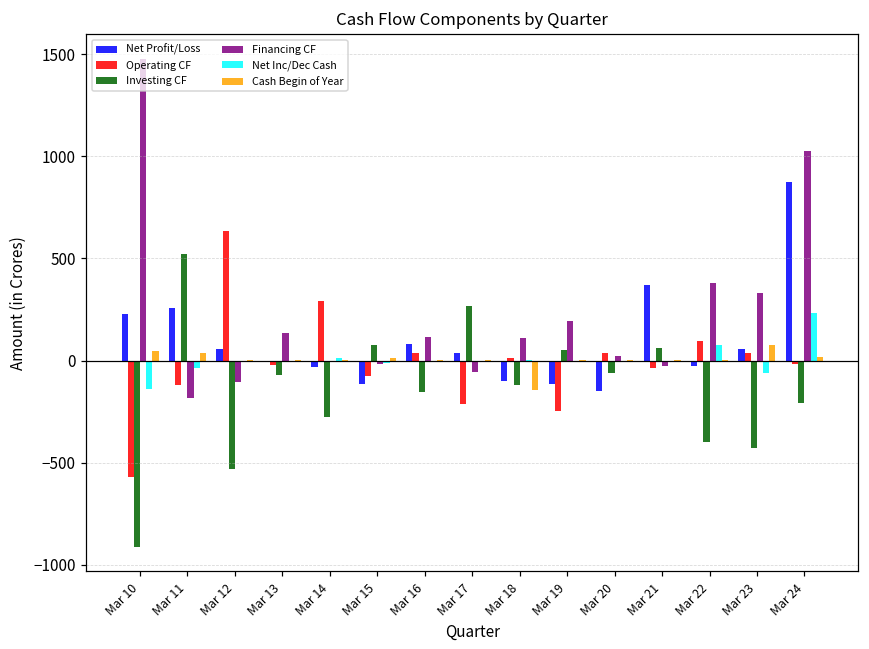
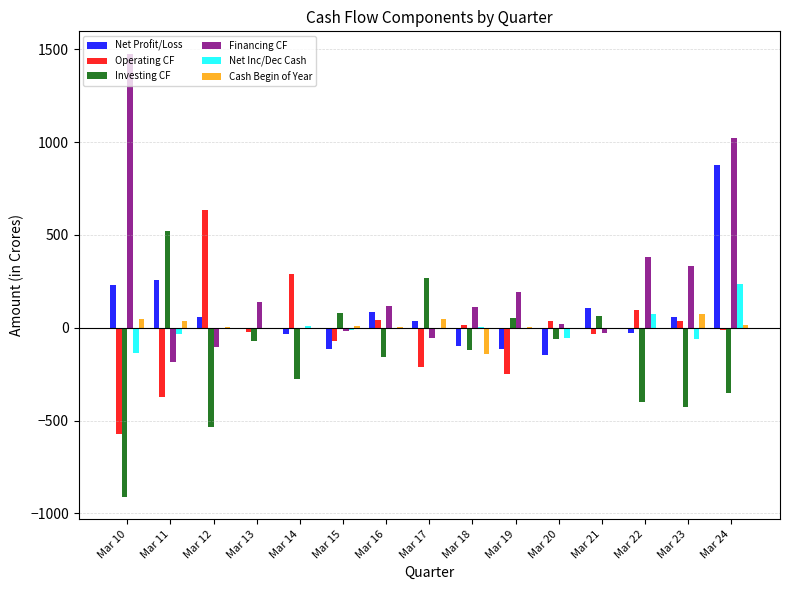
  {
    "Net Profit/Loss": {
      "Mar 10": 230,
      "Mar 11": 260,
      "Mar 12": 60,
      "Mar 14": -30,
      "Mar 15": -120,
      "Mar 16": 80,
      "Mar 17": 40,
      "Mar 18": -100,
      "Mar 19": -120,
      "Mar 20": -150,
-     "Mar 21": 370,
+     "Mar 21": 110,
      "Mar 22": -30,
      "Mar 23": 60,
      "Mar 24": 870
    },
    "Operating CF": {
      "Mar 10": -570,
-     "Mar 11": -120,
+     "Mar 11": -370,
      "Mar 12": 640,
      "Mar 13": -20,
      "Mar 14": 290,
      "Mar 15": -70,
      "Mar 16": 40,
      "Mar 17": -210,
      "Mar 18": 10,
      "Mar 19": -250,
      "Mar 20": 40,
      "Mar 21": -30,
      "Mar 22": 100,
      "Mar 23": 40,
      "Mar 24": -10
    },
    "Investing CF": {
      "Mar 10": -910,
      "Mar 11": 520,
      "Mar 12": -530,
      "Mar 13": -70,
      "Mar 14": -280,
      "Mar 15": 80,
      "Mar 16": -160,
      "Mar 17": 270,
      "Mar 18": -120,
      "Mar 19": 50,
      "Mar 20": -60,
      "Mar 21": 60,
      "Mar 22": -400,
      "Mar 23": -430,
-     "Mar 24": -210
+     "Mar 24": -350
    },
    "Financing CF": {
      "Mar 11": -180,
      "Mar 12": -110,
      "Mar 13": 140,
      "Mar 15": -20,
      "Mar 16": 120,
      "Mar 17": -50,
      "Mar 18": 110,
      "Mar 19": 190,
      "Mar 20": 20,
      "Mar 21": -30,
      "Mar 22": 380,
      "Mar 23": 330,
      "Mar 24": 1020
    },
    "Net Inc/Dec Cash": {
      "Mar 10": -140,
      "Mar 11": -30,
-     "Mar 20": 0,
+     "Mar 20": -50,
      "Mar 22": 70,
      "Mar 23": -60,
      "Mar 24": 230
    },
    "Cash Begin of Year": {
      "Mar 10": 50,
      "Mar 11": 40,
-     "Mar 17": 0,
+     "Mar 17": 50,
      "Mar 18": -140,
      "Mar 23": 70,
      "Mar 24": 20
    }
  }
